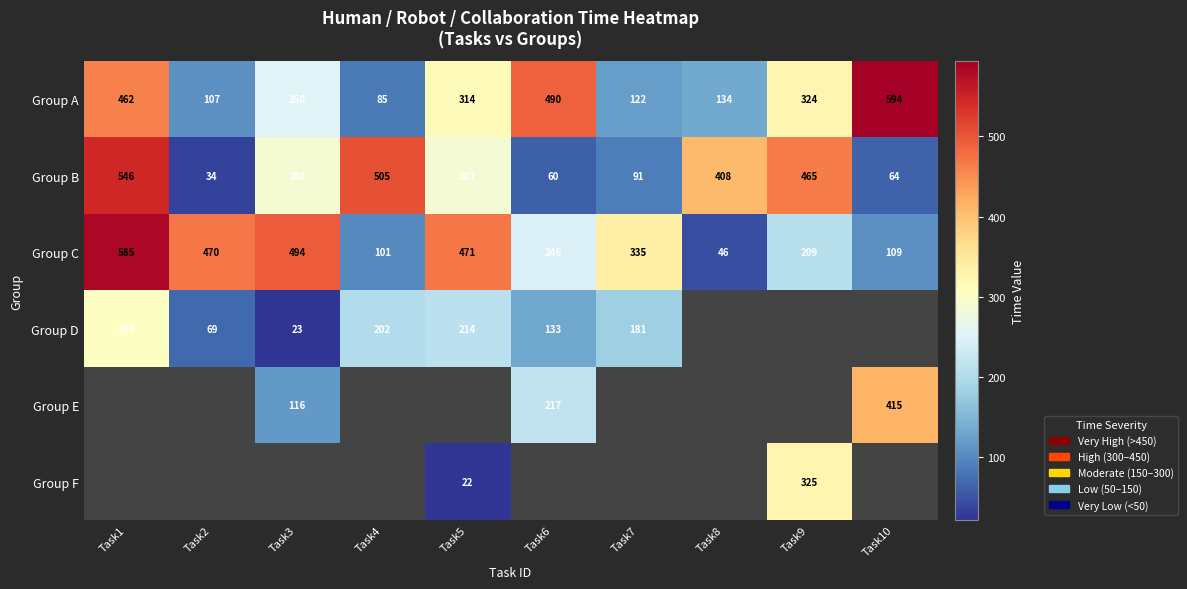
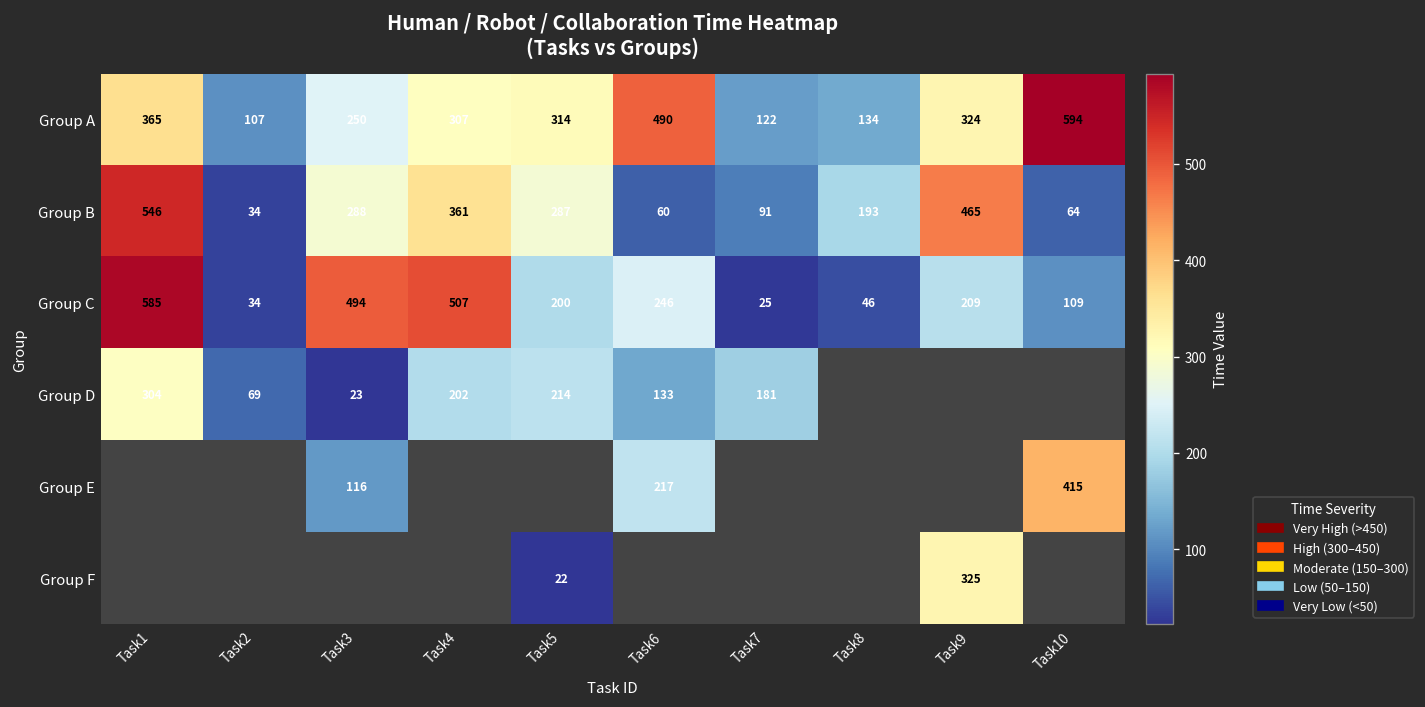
  {
    "Group A": {
-     "Task1": 462,
+     "Task1": 365,
      "Task2": 107,
-     "Task4": 85,
+     "Task4": 307,
      "Task5": 314,
      "Task6": 490,
      "Task7": 122,
      "Task8": 134,
      "Task9": 324,
      "Task10": 594
    },
    "Group B": {
      "Task1": 546,
      "Task2": 34,
-     "Task4": 505,
+     "Task4": 361,
      "Task6": 60,
      "Task7": 91,
-     "Task8": 408,
+     "Task8": 193,
      "Task9": 465,
      "Task10": 64
    },
    "Group C": {
      "Task1": 585,
-     "Task2": 470,
+     "Task2": 34,
      "Task3": 494,
-     "Task4": 101,
-     "Task5": 471,
-     "Task7": 335,
+     "Task4": 507,
+     "Task5": 200,
+     "Task7": 25,
      "Task8": 46,
      "Task9": 209,
      "Task10": 109
    },
    "Group D": {
      "Task1": 304,
      "Task2": 69,
      "Task3": 23,
      "Task4": 202,
      "Task5": 214,
      "Task6": 133,
      "Task7": 181
    },
    "Group E": {
      "Task3": 116,
      "Task6": 217,
      "Task10": 415
    },
    "Group F": {
      "Task5": 22,
      "Task9": 325
    }
  }
